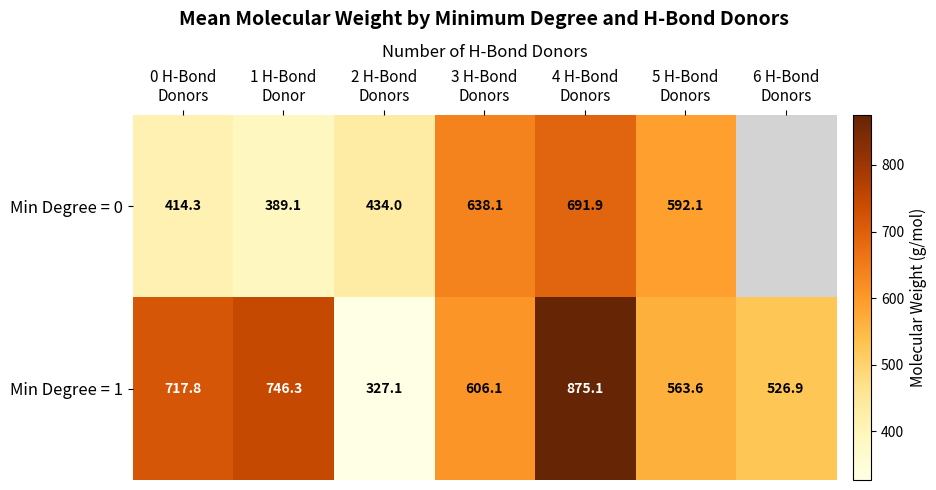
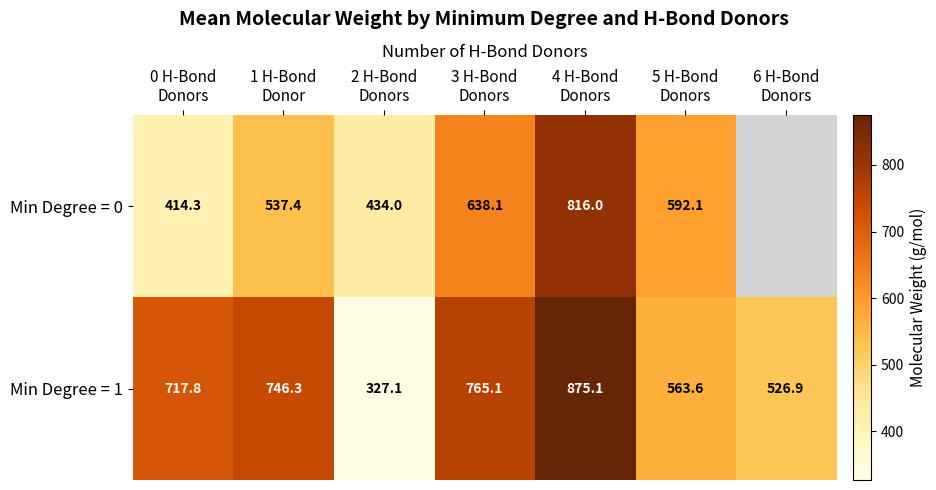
  {
    "Min Degree = 0": {
      "0 H-Bond Donors": 414.3,
-     "1 H-Bond Donor": 389.1,
+     "1 H-Bond Donor": 537.4,
      "2 H-Bond Donors": 434.0,
      "3 H-Bond Donors": 638.1,
-     "4 H-Bond Donors": 691.9,
+     "4 H-Bond Donors": 816.0,
      "5 H-Bond Donors": 592.1
    },
    "Min Degree = 1": {
      "0 H-Bond Donors": 717.8,
      "1 H-Bond Donor": 746.3,
      "2 H-Bond Donors": 327.1,
-     "3 H-Bond Donors": 606.1,
+     "3 H-Bond Donors": 765.1,
      "4 H-Bond Donors": 875.1,
      "5 H-Bond Donors": 563.6,
      "6 H-Bond Donors": 526.9
    }
  }
